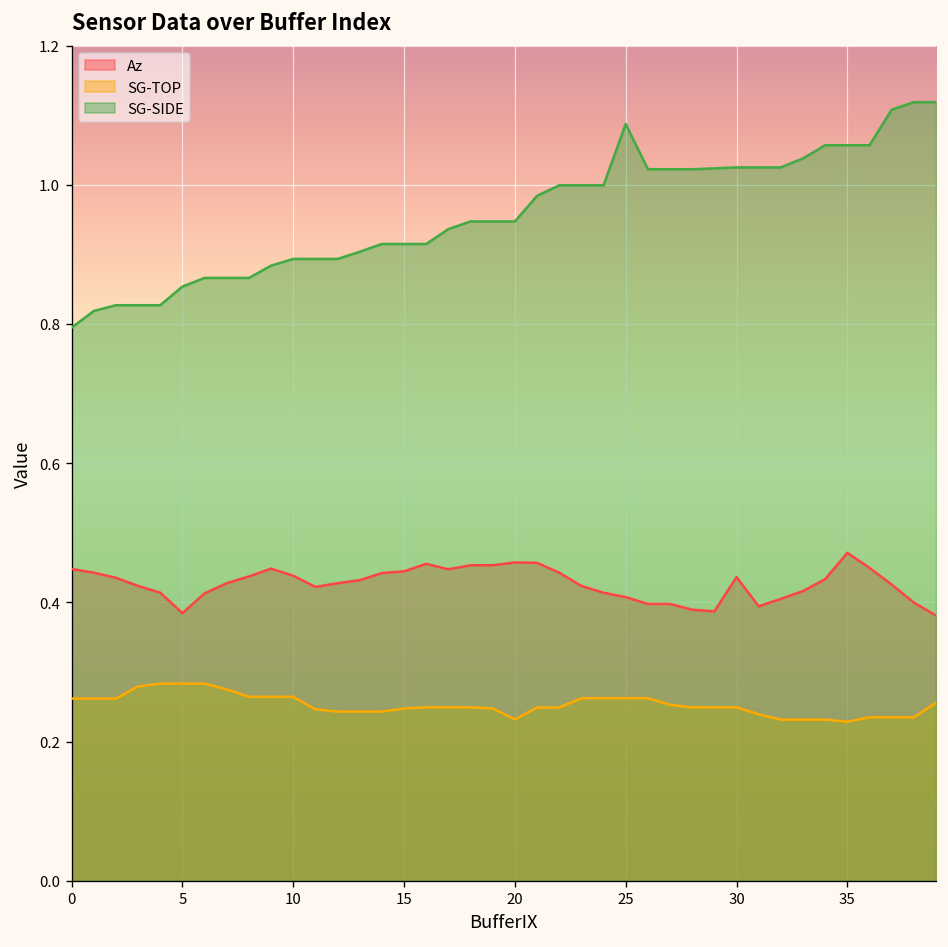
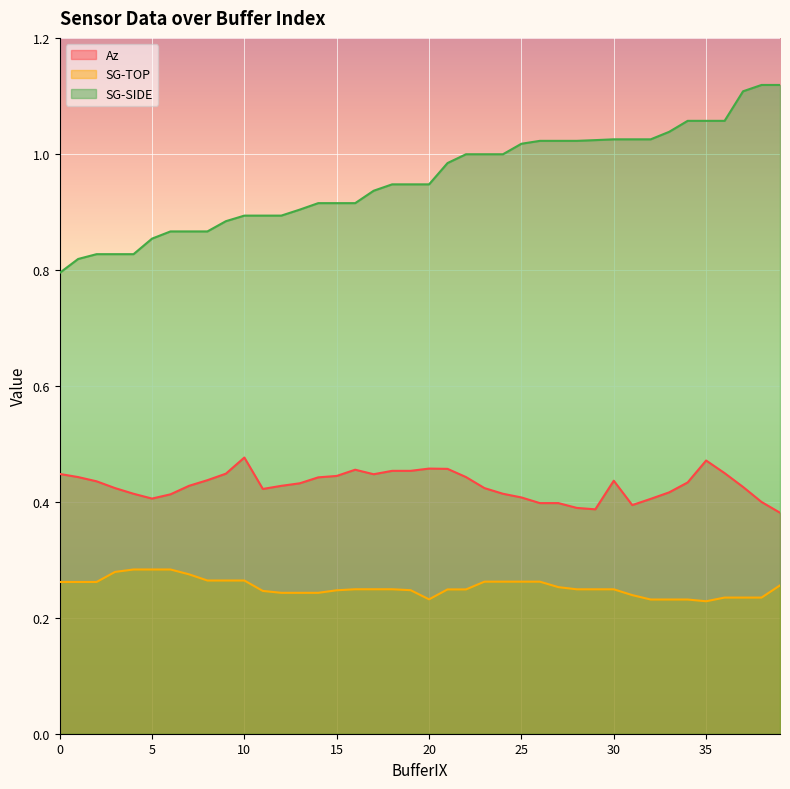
  {
    "Az": {
      "0": 0.45,
-     "5": 0.38,
-     "10": 0.44,
+     "5": 0.41,
+     "10": 0.48,
      "15": 0.44,
      "20": 0.46,
      "25": 0.41,
      "30": 0.44,
      "35": 0.47
    },
    "SG-TOP": {
      "0": 0.26,
      "5": 0.28,
      "10": 0.26,
      "15": 0.25,
      "20": 0.23,
      "25": 0.26,
      "30": 0.25,
      "35": 0.23
    },
    "SG-SIDE": {
      "0": 0.79,
      "5": 0.85,
      "10": 0.89,
      "15": 0.92,
      "20": 0.95,
-     "25": 1.09,
+     "25": 1.02,
      "30": 1.03,
      "35": 1.06
    }
  }
